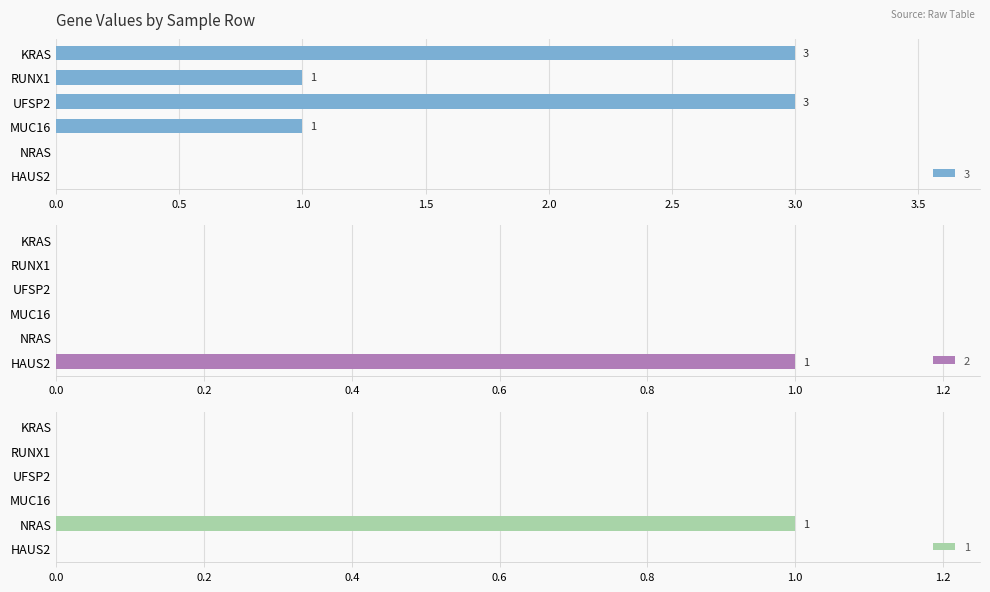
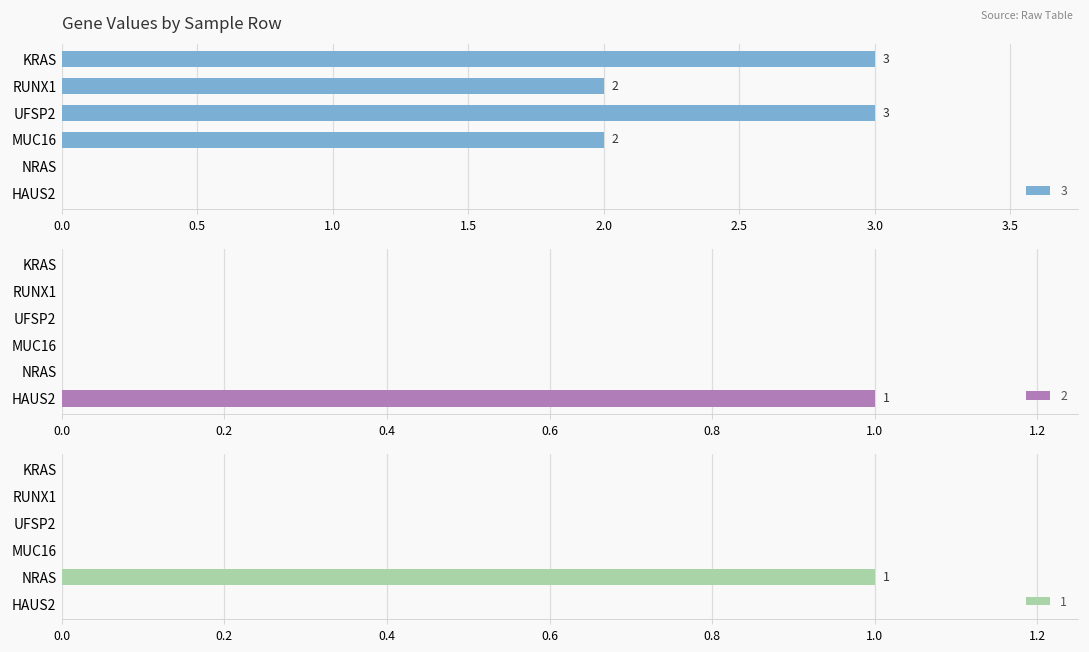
  {
    "Gene Values by Sample Row": {
      "KRAS": 3,
-     "RUNX1": 1,
+     "RUNX1": 2,
      "UFSP2": 3,
-     "MUC16": 1
+     "MUC16": 2
    }
  }
